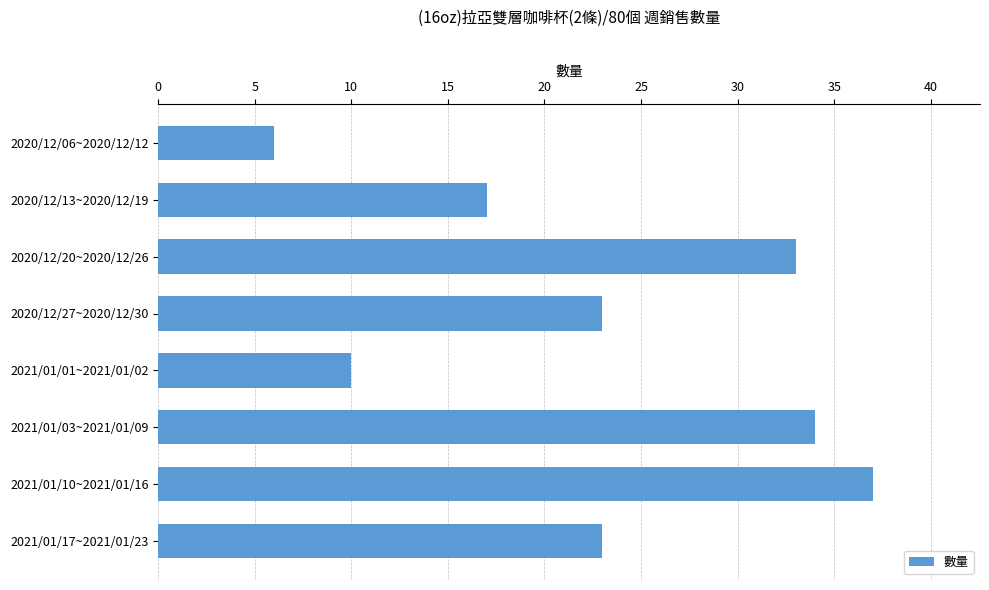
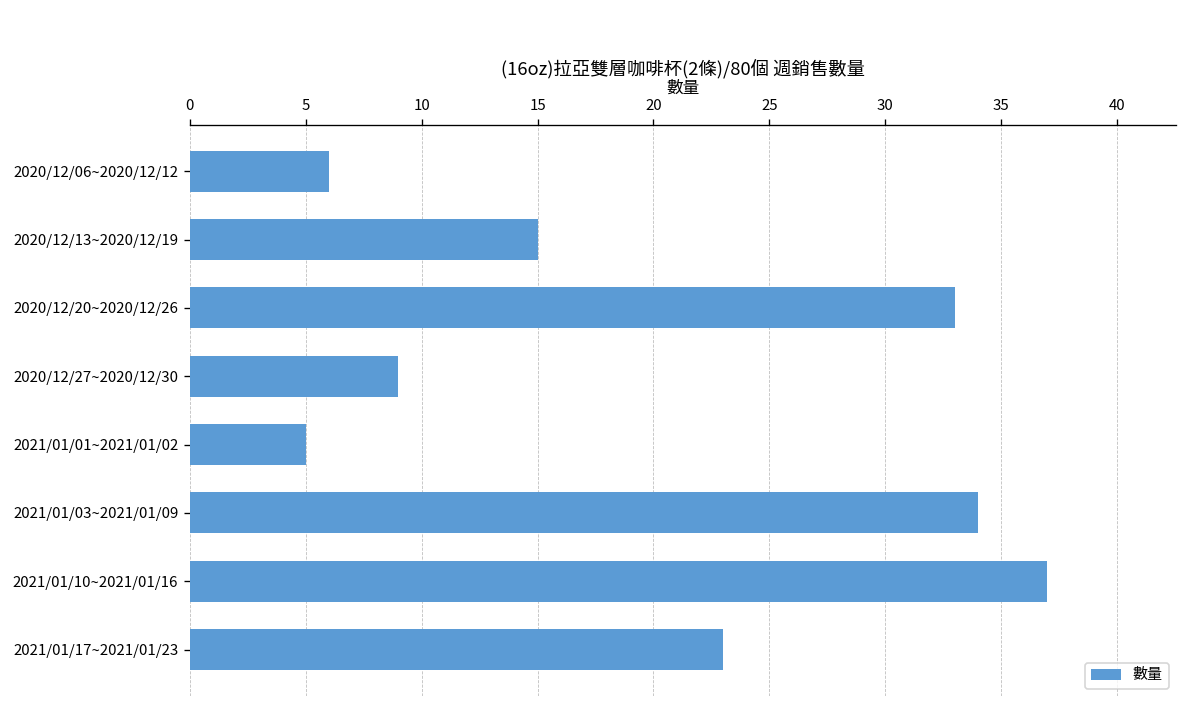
  {
    "2020/12/06~2020/12/12": 6,
-   "2020/12/13~2020/12/19": 17,
+   "2020/12/13~2020/12/19": 15,
    "2020/12/20~2020/12/26": 33,
-   "2020/12/27~2020/12/30": 23,
-   "2021/01/01~2021/01/02": 10,
+   "2020/12/27~2020/12/30": 9,
+   "2021/01/01~2021/01/02": 5,
    "2021/01/03~2021/01/09": 34,
    "2021/01/10~2021/01/16": 37,
    "2021/01/17~2021/01/23": 23
  }
